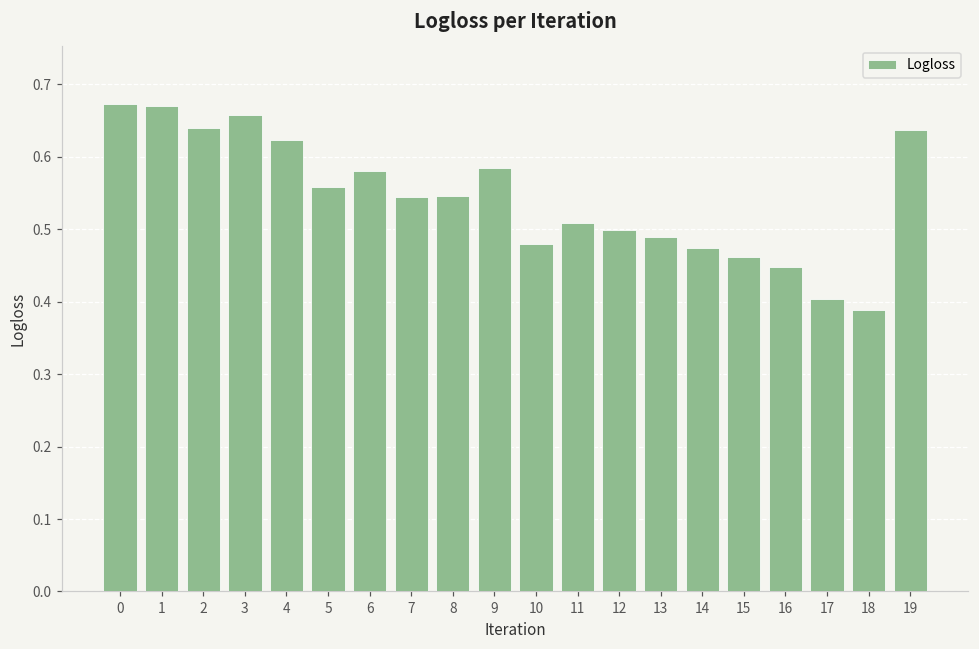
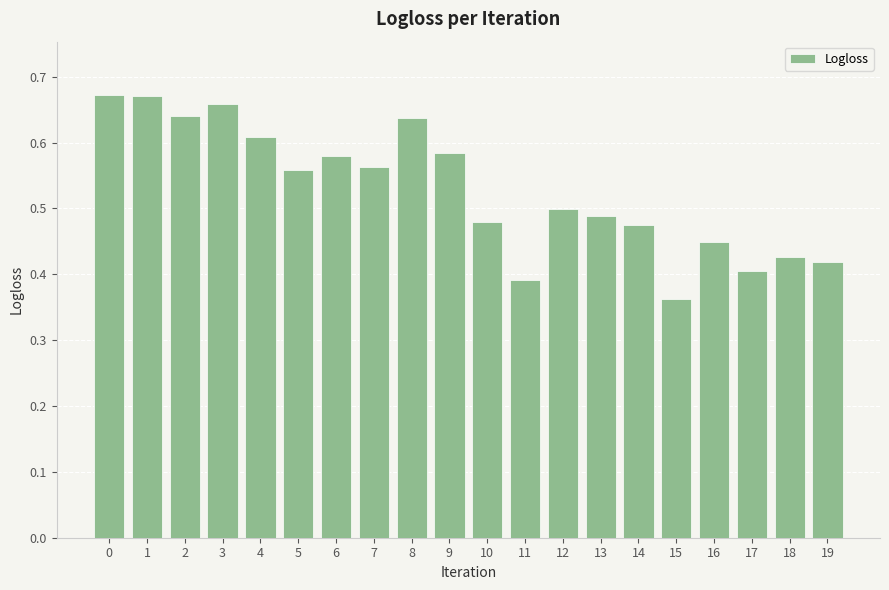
  {
    "0": 0.67,
    "1": 0.67,
    "2": 0.64,
    "3": 0.66,
-   "4": 0.62,
+   "4": 0.61,
    "5": 0.56,
    "6": 0.58,
-   "7": 0.54,
-   "8": 0.55,
+   "7": 0.56,
+   "8": 0.64,
    "9": 0.58,
    "10": 0.48,
-   "11": 0.51,
+   "11": 0.39,
    "12": 0.50,
    "13": 0.49,
    "14": 0.47,
-   "15": 0.46,
+   "15": 0.36,
    "16": 0.45,
    "17": 0.40,
-   "18": 0.39,
-   "19": 0.64
+   "18": 0.43,
+   "19": 0.42
  }
